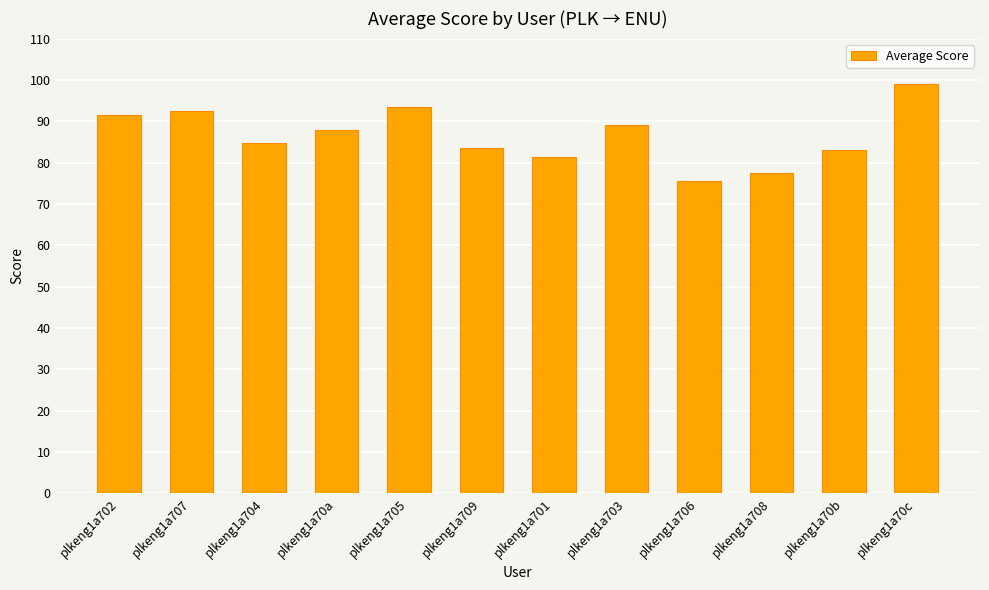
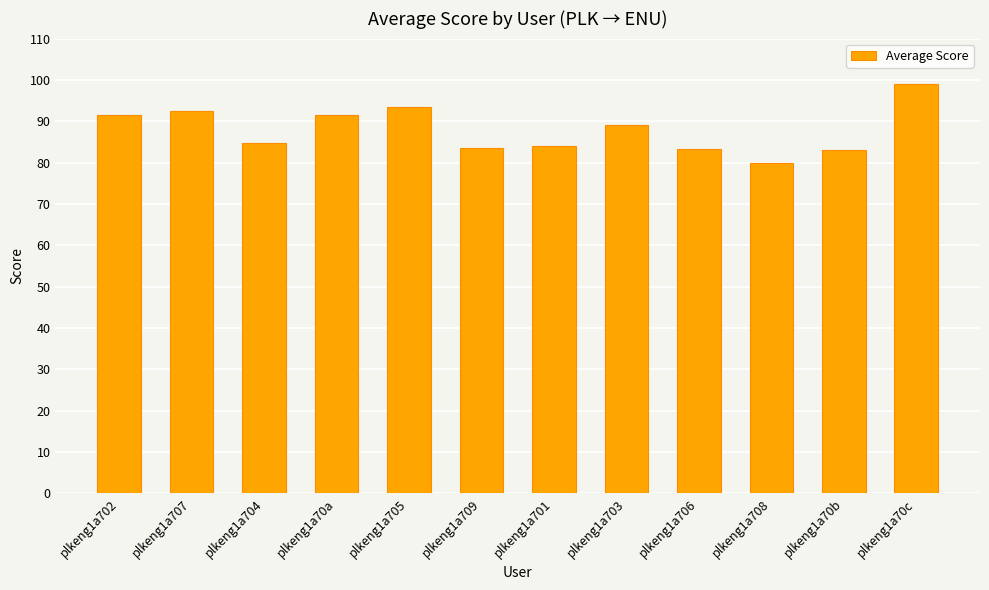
  {
    "plkeng1a702": 92,
    "plkeng1a707": 93,
    "plkeng1a704": 85,
-   "plkeng1a70a": 88,
+   "plkeng1a70a": 92,
    "plkeng1a705": 94,
    "plkeng1a709": 84,
-   "plkeng1a701": 81,
+   "plkeng1a701": 84,
    "plkeng1a703": 89,
-   "plkeng1a706": 76,
-   "plkeng1a708": 77,
+   "plkeng1a706": 83,
+   "plkeng1a708": 80,
    "plkeng1a70b": 83,
    "plkeng1a70c": 99
  }
